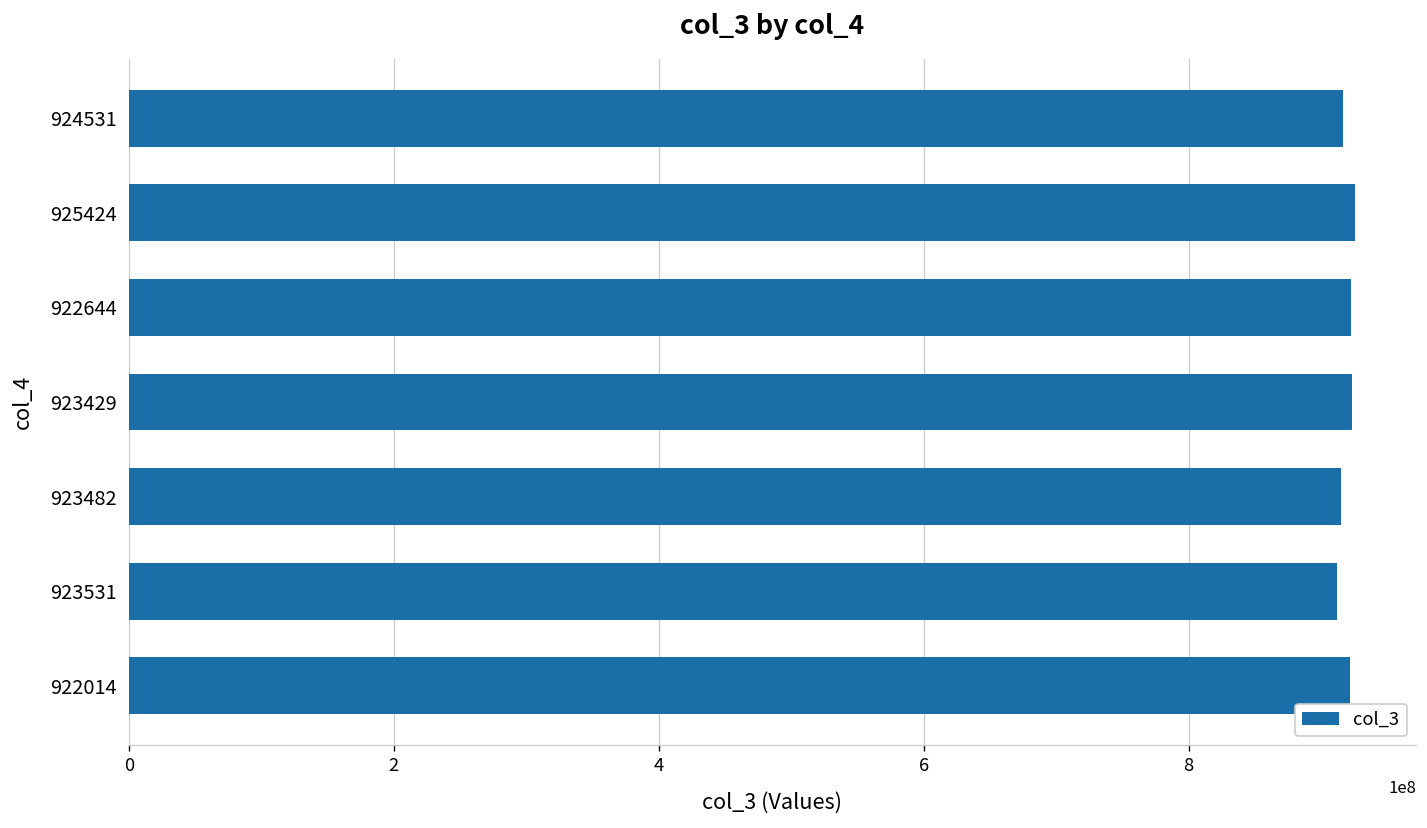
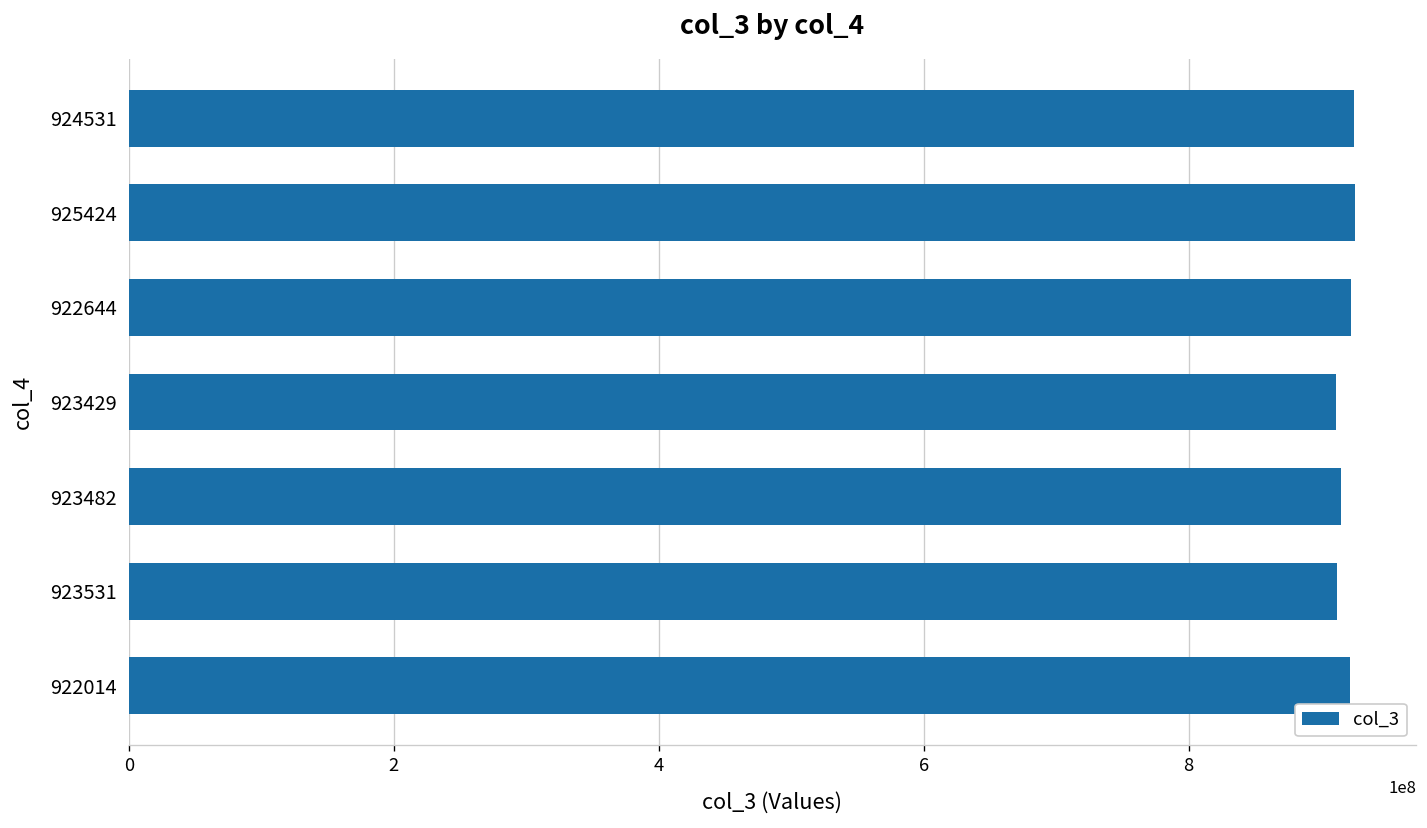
  {
-   "924531": 917000000,
+   "924531": 925000000,
    "925424": 925000000,
    "922644": 923000000,
-   "923429": 923000000,
+   "923429": 912000000,
    "923482": 915000000,
    "923531": 912000000,
    "922014": 922000000
  }
